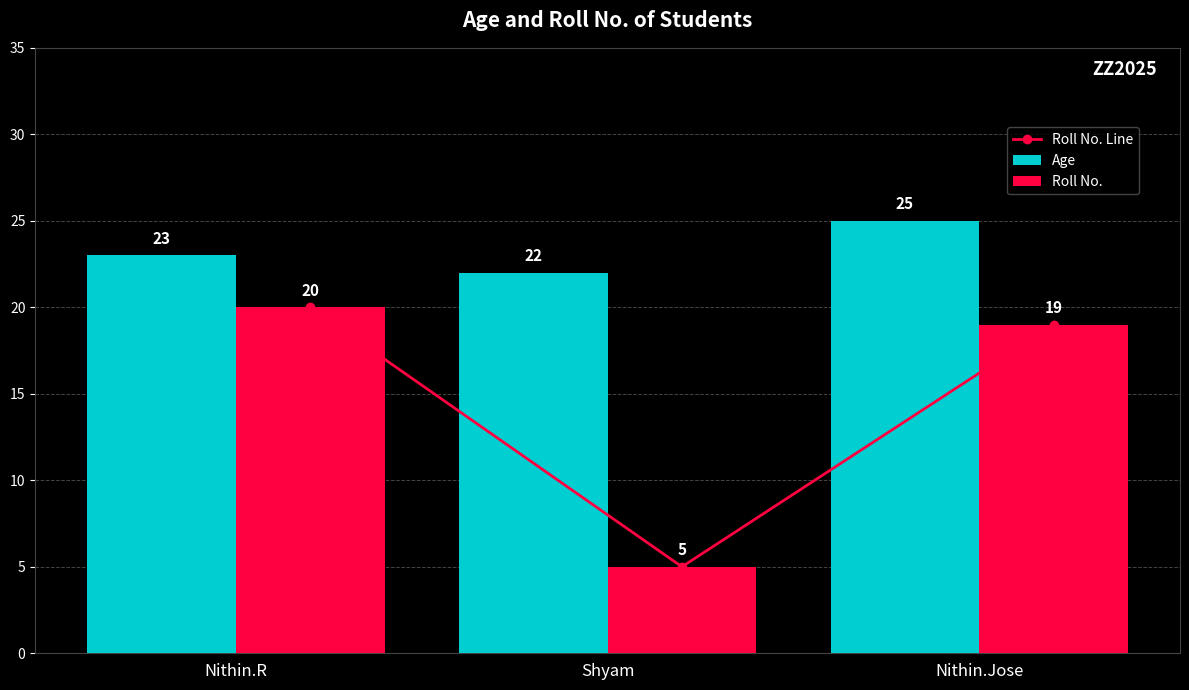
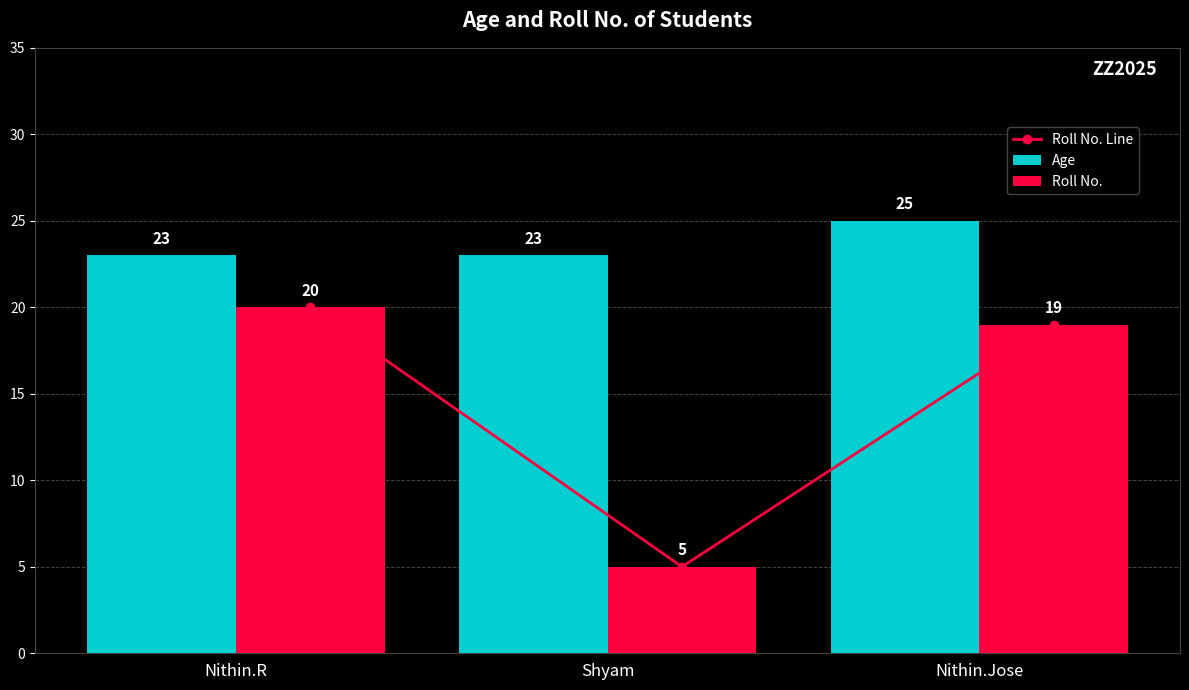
  {
    "Age": {
      "Nithin.R": 23,
-     "Shyam": 22,
+     "Shyam": 23,
      "Nithin.Jose": 25
    },
    "Roll No.": {
      "Nithin.R": 20,
      "Shyam": 5,
      "Nithin.Jose": 19
    }
  }
